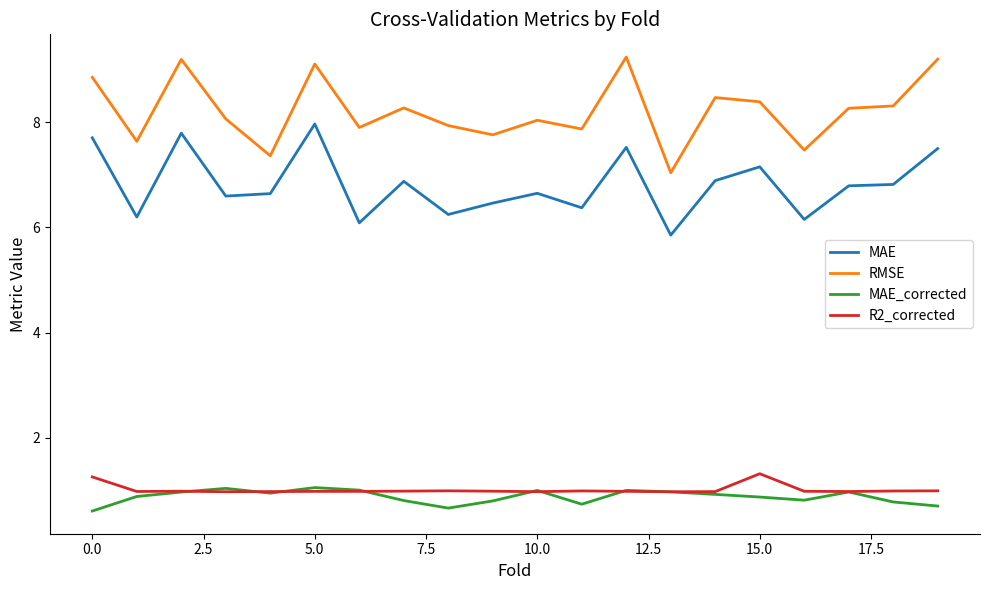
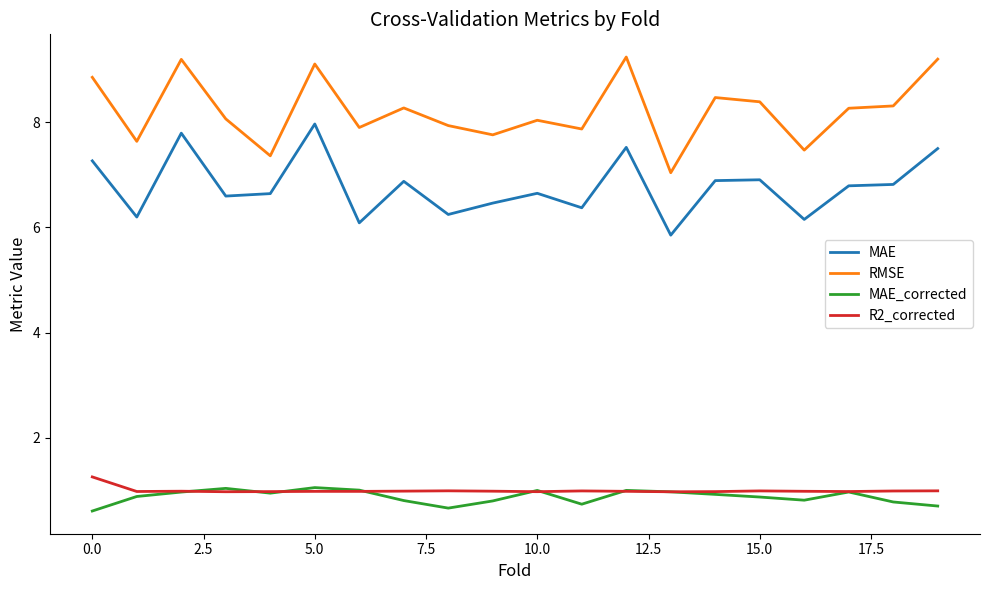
  {
    "MAE": {
-     "0.0": 7.7,
+     "0.0": 7.3,
      "5.0": 8.0,
      "10.0": 6.6,
-     "15.0": 7.2
+     "15.0": 6.9
    },
    "RMSE": {
      "0.0": 8.9,
      "5.0": 9.1,
      "10.0": 8.0,
      "15.0": 8.4
    },
    "MAE_corrected": {
      "0.0": 0.6,
      "5.0": 1.1,
      "15.0": 0.9
    },
    "R2_corrected": {
      "0.0": 1.3,
      "5.0": 1.0,
-     "15.0": 1.3
+     "15.0": 1.0
    }
  }
